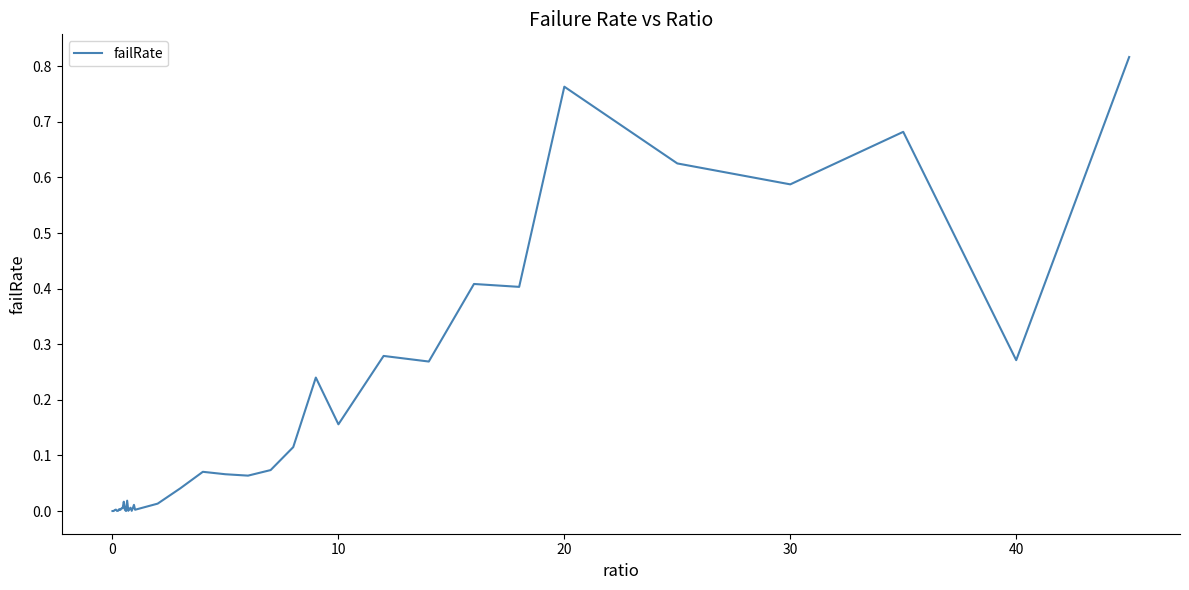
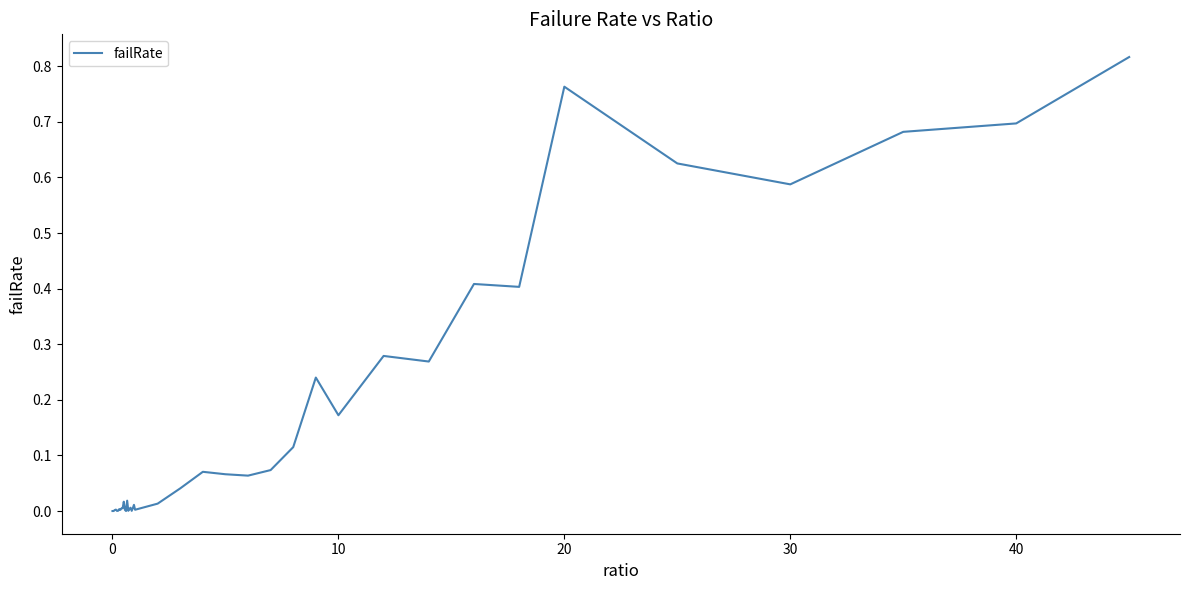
  {
    "0": 0.00,
-   "10": 0.16,
+   "10": 0.17,
    "20": 0.76,
    "30": 0.59,
-   "40": 0.27
+   "40": 0.70
  }
